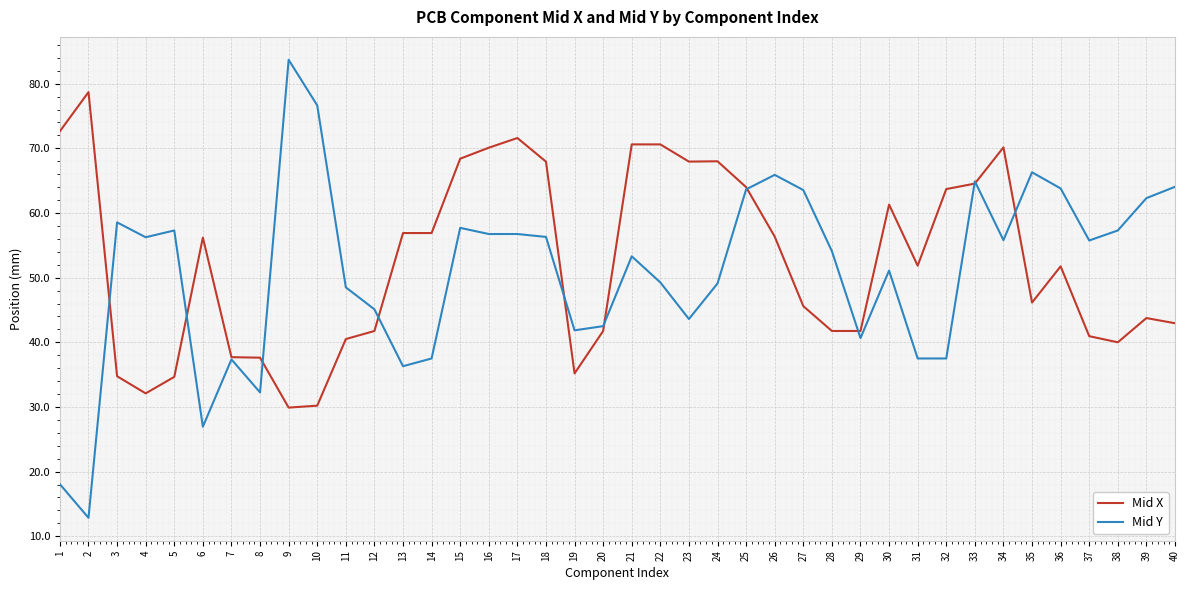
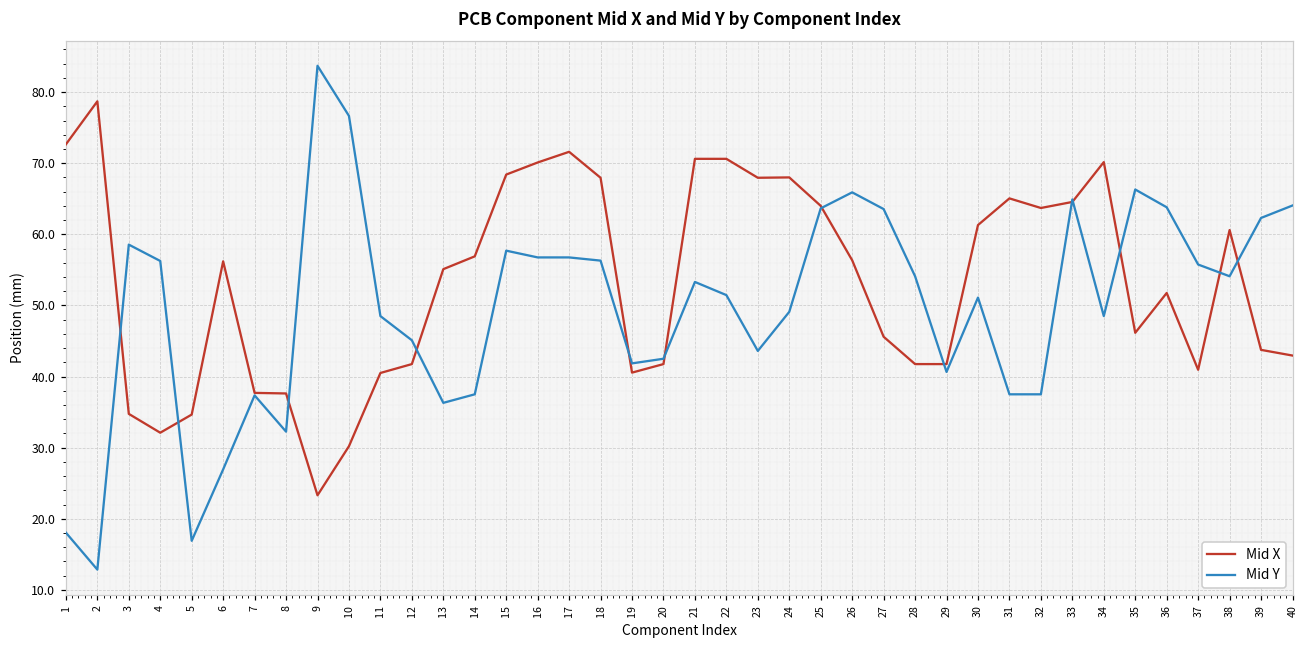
  {
    "Mid X": {
      "1": 73,
      "2": 79,
      "3": 35,
      "4": 32,
      "5": 35,
      "6": 56,
      "8": 38,
-     "9": 30,
+     "9": 23,
      "10": 30,
      "11": 41,
      "12": 42,
-     "13": 57,
+     "13": 55,
      "14": 57,
      "15": 68,
      "16": 70,
      "17": 72,
      "18": 68,
-     "19": 35,
+     "19": 41,
      "20": 42,
      "21": 71,
      "22": 71,
      "23": 68,
      "24": 68,
      "26": 56,
      "27": 46,
      "28": 42,
      "29": 42,
      "30": 61,
-     "31": 52,
+     "31": 65,
      "32": 64,
      "34": 70,
      "35": 46,
      "36": 52,
      "37": 41,
-     "38": 40,
+     "38": 61,
      "39": 44,
      "40": 43
    },
    "Mid Y": {
      "1": 18,
      "2": 13,
      "3": 59,
      "4": 56,
-     "5": 57,
+     "5": 17,
      "6": 27,
      "8": 32,
      "9": 84,
      "10": 77,
      "11": 49,
      "12": 45,
      "13": 36,
      "14": 38,
      "15": 58,
      "16": 57,
      "17": 57,
      "18": 56,
      "19": 42,
      "20": 43,
      "21": 53,
-     "22": 49,
+     "22": 51,
      "23": 44,
      "24": 49,
      "26": 66,
      "27": 64,
      "28": 54,
      "29": 41,
      "30": 51,
      "31": 38,
      "32": 38,
-     "34": 56,
+     "34": 49,
      "35": 66,
      "36": 64,
      "37": 56,
-     "38": 57,
+     "38": 54,
      "39": 62,
      "40": 64
    }
  }
